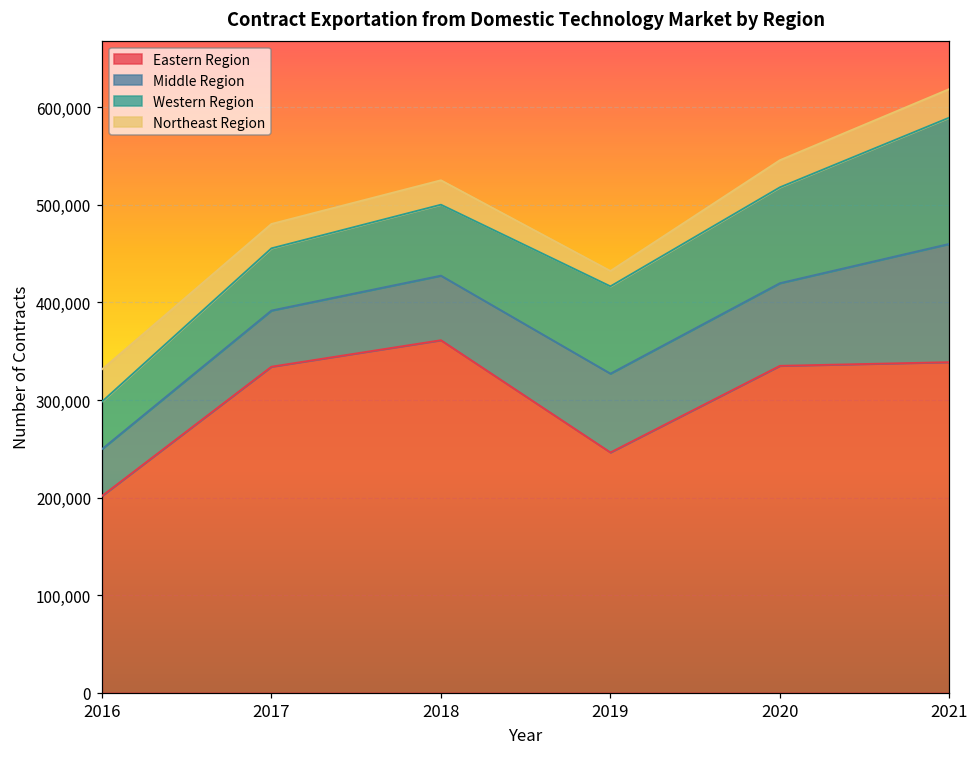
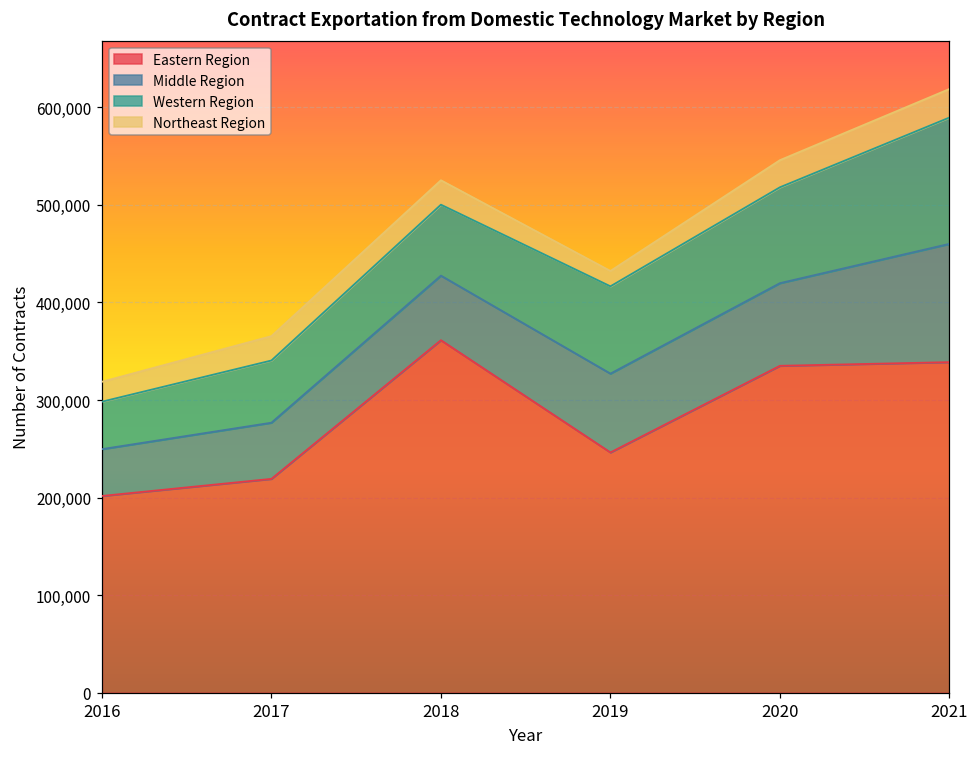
  {
    "Eastern Region": {
      "2016": "200,000",
-     "2017": "330,000",
+     "2017": "220,000",
      "2018": "360,000",
      "2019": "250,000",
      "2020": "340,000",
      "2021": "340,000"
    },
    "Northeast Region": {
-     "2016": "30,000",
+     "2016": "20,000",
      "2017": "20,000",
      "2018": "30,000",
      "2019": "20,000",
      "2020": "30,000",
      "2021": "30,000"
    }
  }
